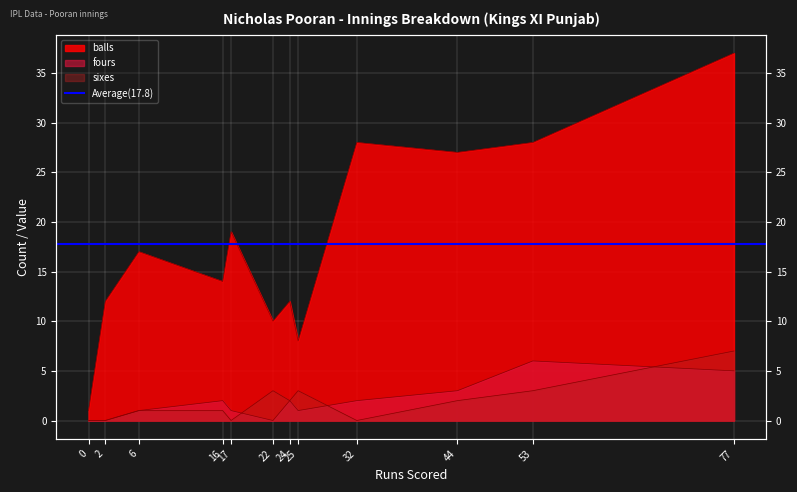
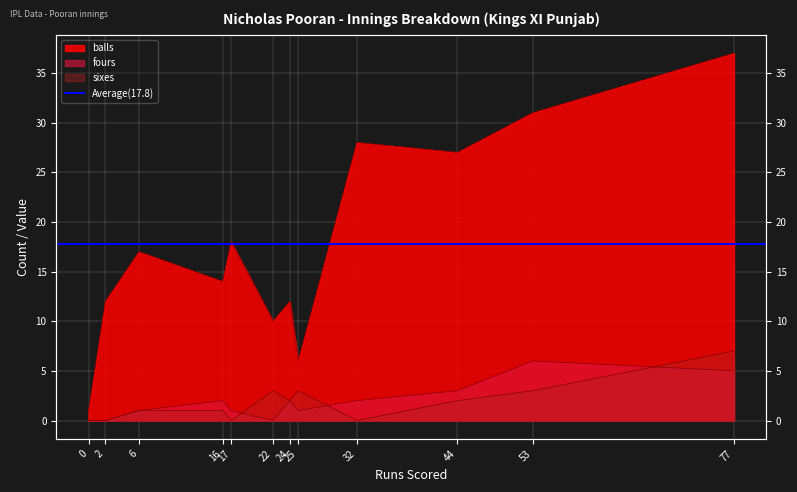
  {
    "balls": {
      "0": 1,
      "2": 12,
      "6": 17,
      "16": 14,
-     "17": 19,
+     "17": 18,
      "22": 10,
      "24": 12,
-     "25": 8,
+     "25": 6,
      "32": 28,
      "44": 27,
-     "53": 28,
+     "53": 31,
      "77": 37
    }
  }
